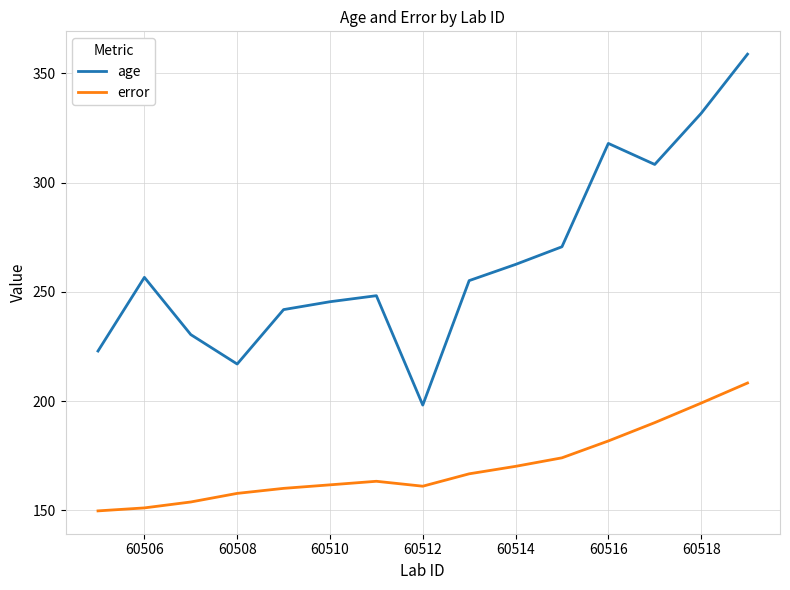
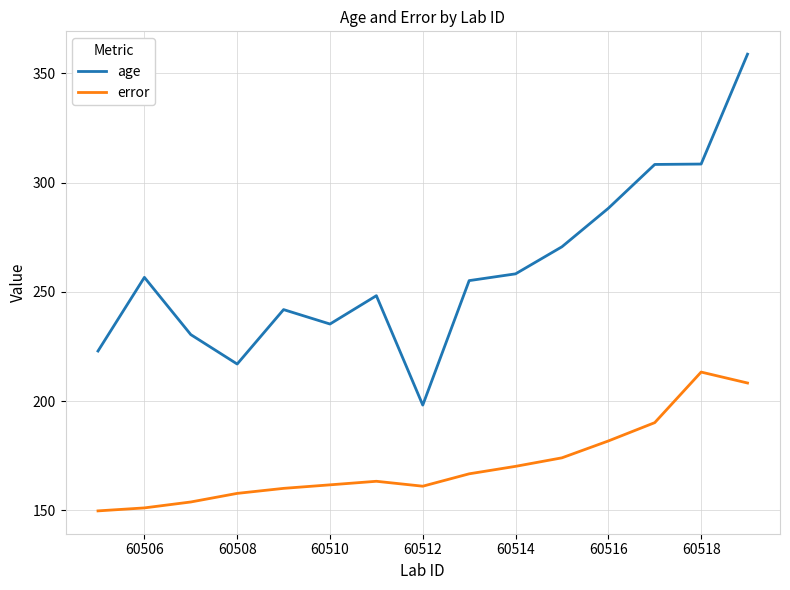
  {
    "age": {
      "60506": 257,
      "60508": 217,
-     "60510": 245,
+     "60510": 235,
      "60512": 198,
-     "60514": 263,
-     "60516": 318,
-     "60518": 332
+     "60514": 258,
+     "60516": 288,
+     "60518": 308
    },
    "error": {
      "60506": 151,
      "60508": 158,
      "60510": 162,
      "60512": 161,
      "60514": 170,
      "60516": 182,
-     "60518": 199
+     "60518": 213
    }
  }
